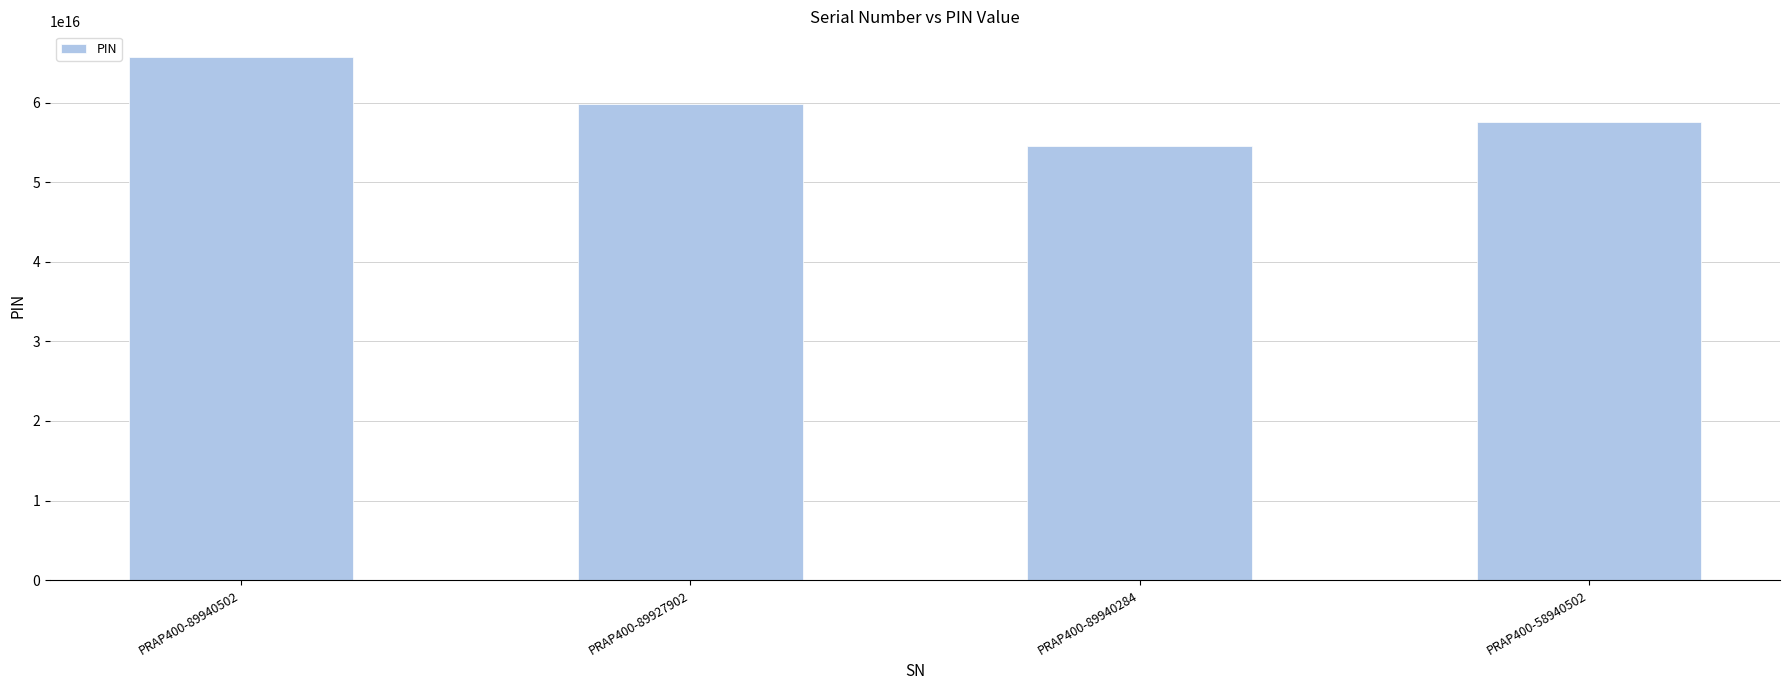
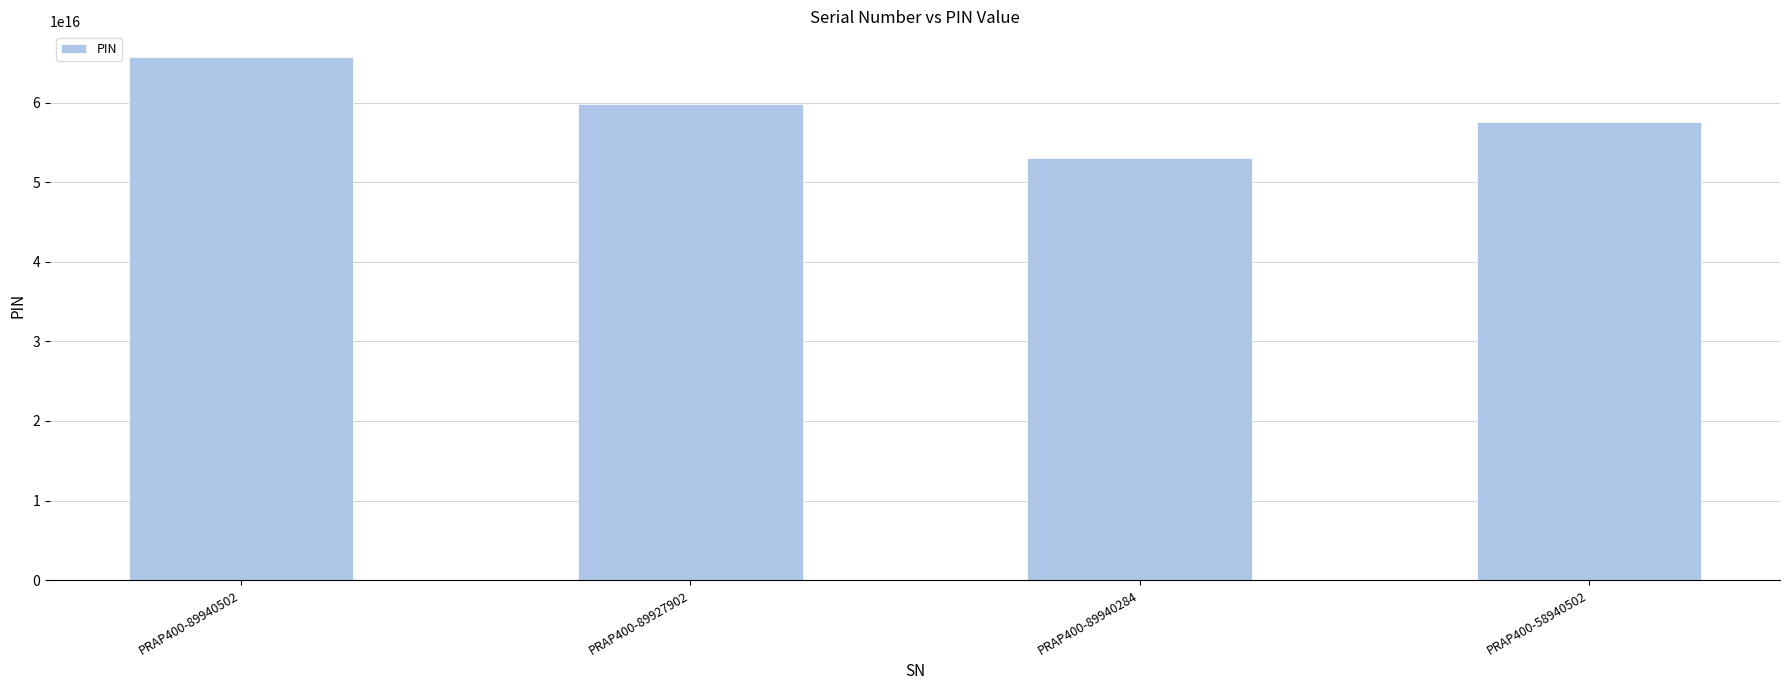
  {
    "PRAP400-89940502": 66000000000000000,
    "PRAP400-89927902": 60000000000000000,
-   "PRAP400-89940284": 55000000000000000,
+   "PRAP400-89940284": 53000000000000000,
    "PRAP400-58940502": 58000000000000000
  }
